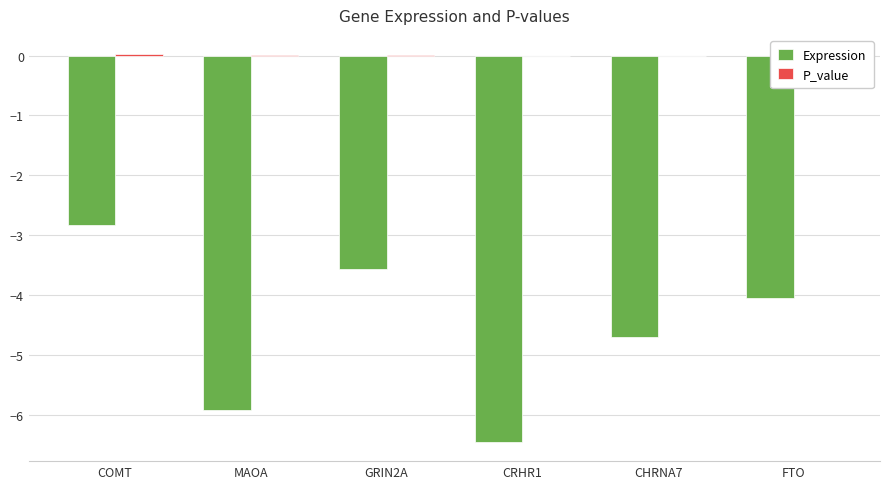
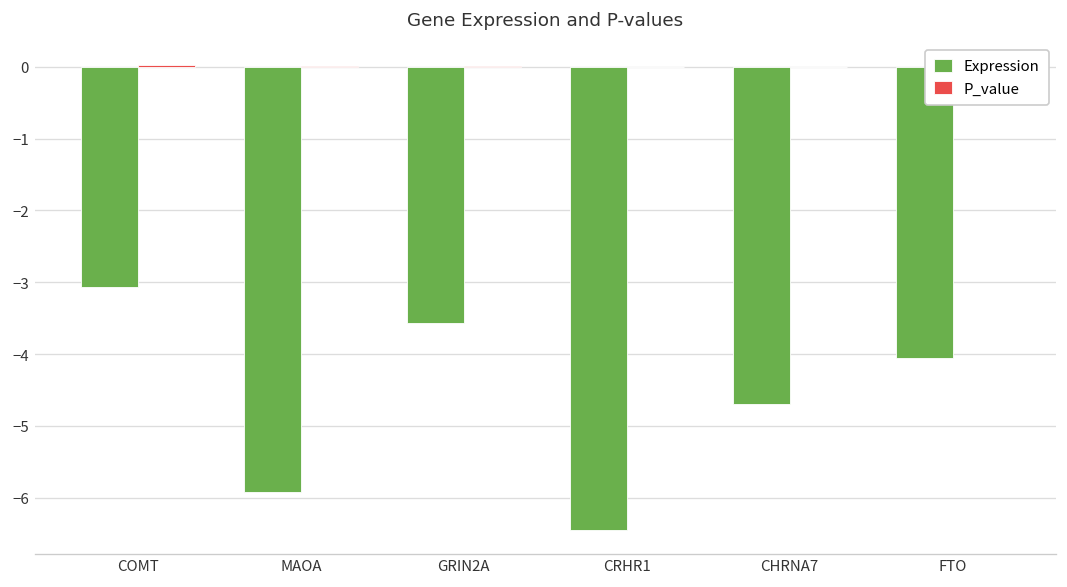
  {
    "Expression": {
-     "COMT": -2.8,
+     "COMT": -3.1,
      "MAOA": -5.9,
      "GRIN2A": -3.6,
      "CRHR1": -6.5,
      "CHRNA7": -4.7,
      "FTO": -4.0
    }
  }
